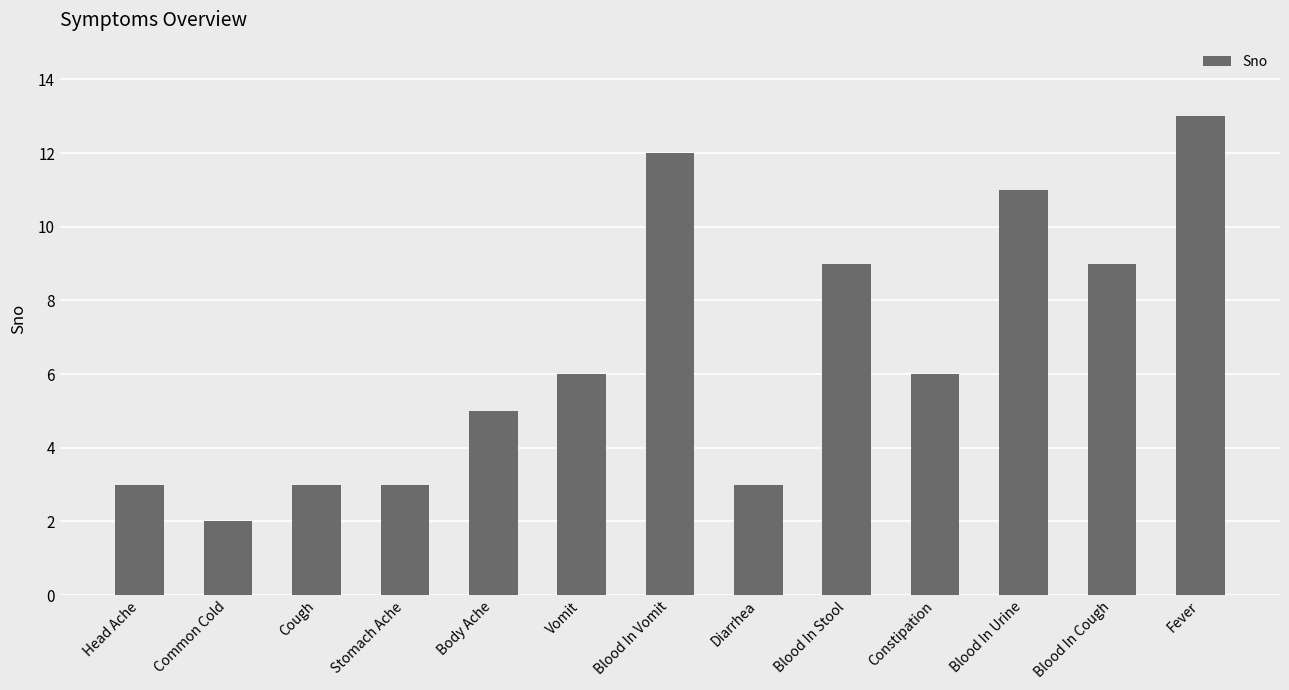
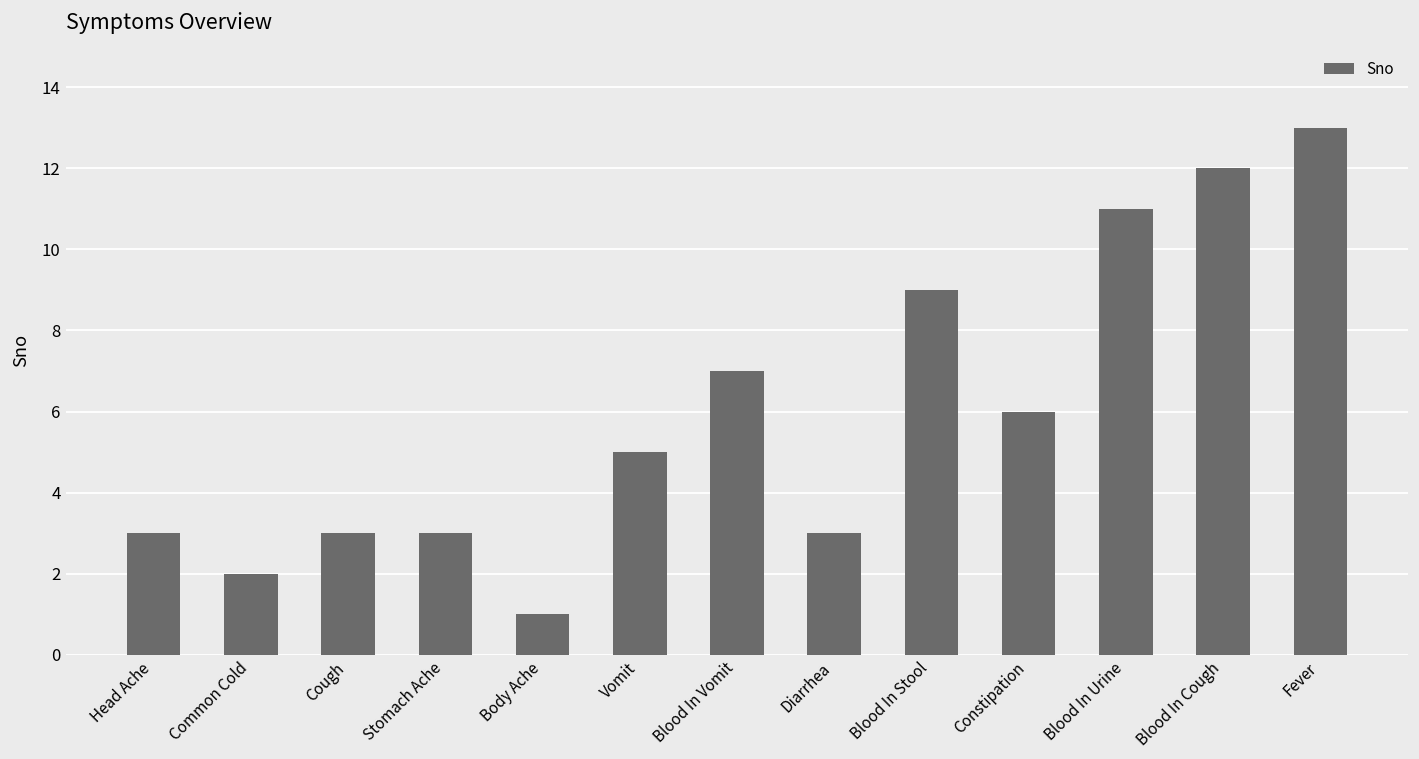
  {
    "Head Ache": 3,
    "Common Cold": 2,
    "Cough": 3,
    "Stomach Ache": 3,
-   "Body Ache": 5,
-   "Vomit": 6,
-   "Blood In Vomit": 12,
+   "Body Ache": 1,
+   "Vomit": 5,
+   "Blood In Vomit": 7,
    "Diarrhea": 3,
    "Blood In Stool": 9,
    "Constipation": 6,
    "Blood In Urine": 11,
-   "Blood In Cough": 9,
+   "Blood In Cough": 12,
    "Fever": 13
  }
